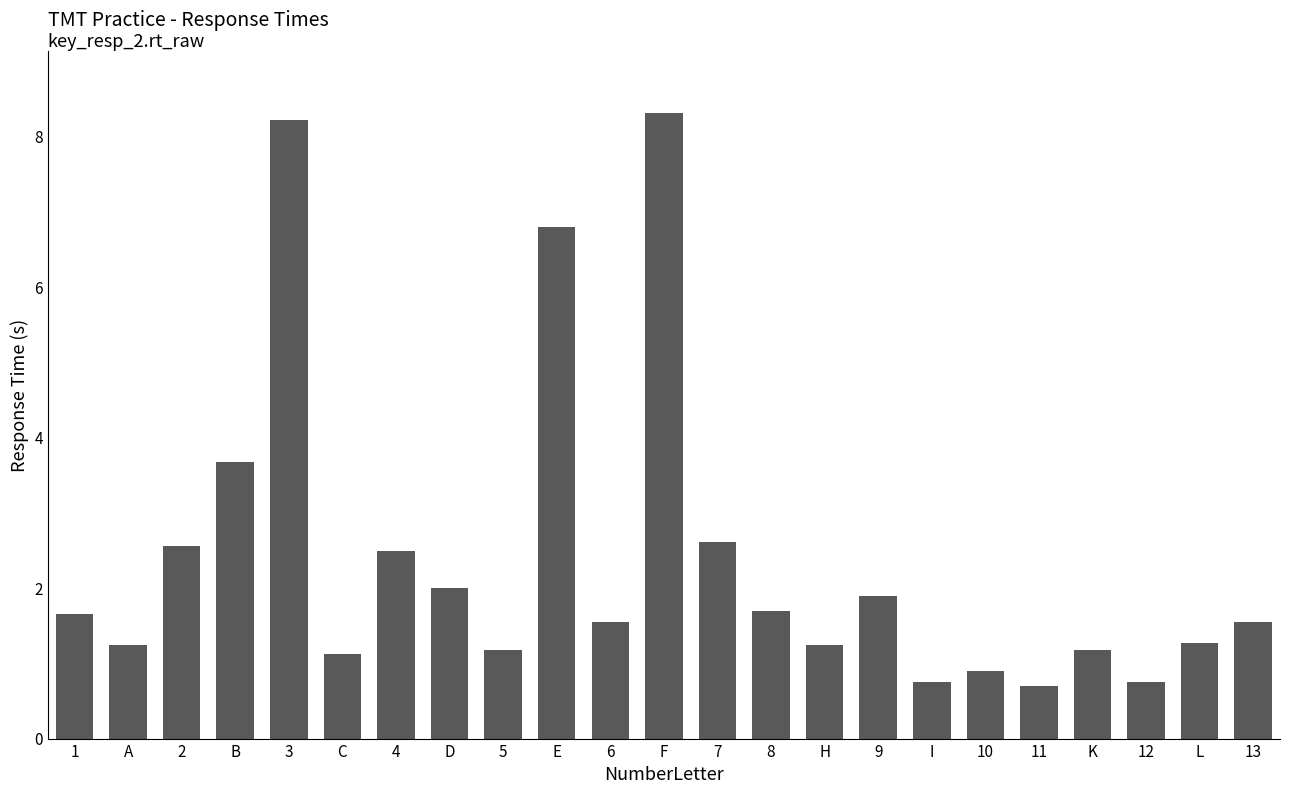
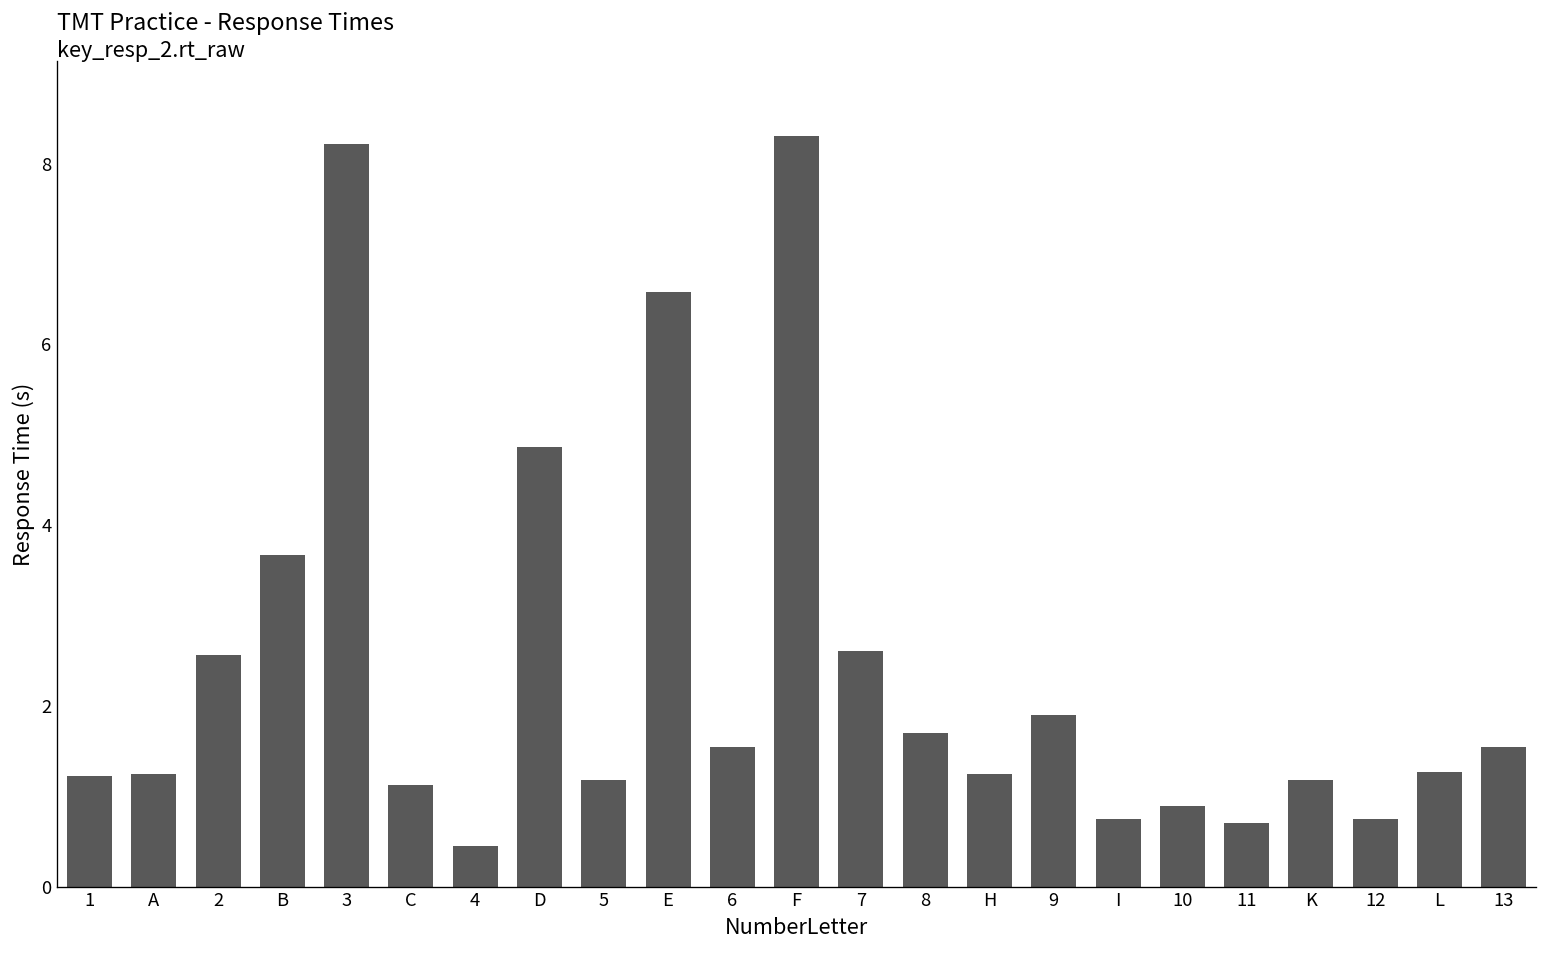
  {
-   "1": 1.7,
+   "1": 1.2,
    "A": 1.2,
    "2": 2.6,
    "B": 3.7,
    "3": 8.2,
    "C": 1.1,
-   "4": 2.5,
-   "D": 2.0,
+   "4": 0.4,
+   "D": 4.9,
    "5": 1.2,
-   "E": 6.8,
+   "E": 6.6,
    "6": 1.5,
    "F": 8.3,
    "7": 2.6,
    "8": 1.7,
    "H": 1.2,
    "9": 1.9,
    "I": 0.7,
    "10": 0.9,
    "11": 0.7,
    "K": 1.2,
    "12": 0.7,
    "L": 1.3,
    "13": 1.5
  }
